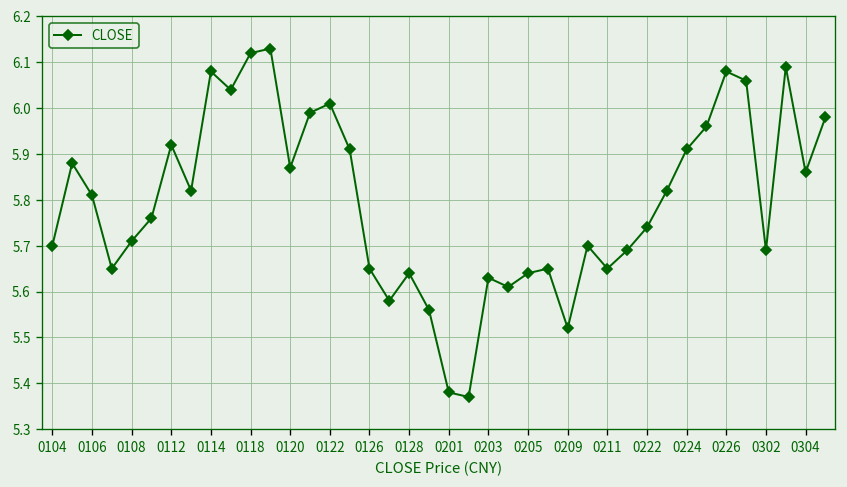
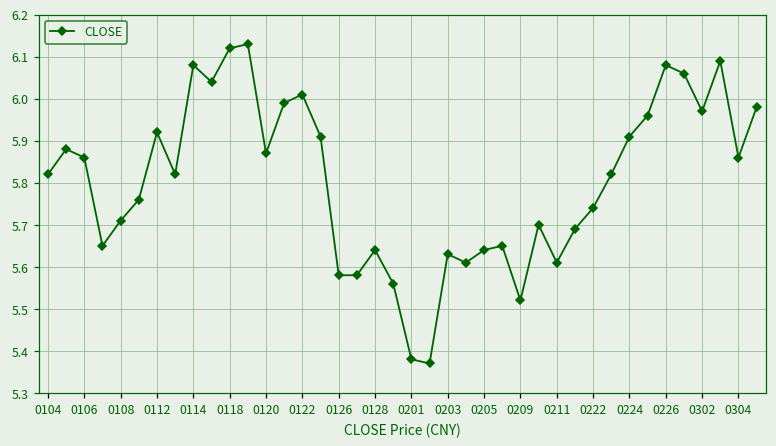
  {
-   "0104": 5.70,
-   "0106": 5.81,
+   "0104": 5.82,
+   "0106": 5.86,
    "0108": 5.71,
    "0112": 5.92,
    "0114": 6.08,
    "0118": 6.12,
    "0120": 5.87,
    "0122": 6.01,
-   "0126": 5.65,
+   "0126": 5.58,
    "0128": 5.64,
    "0201": 5.38,
    "0203": 5.63,
    "0205": 5.64,
    "0209": 5.52,
-   "0211": 5.65,
+   "0211": 5.61,
    "0222": 5.74,
    "0224": 5.91,
    "0226": 6.08,
-   "0302": 5.69,
+   "0302": 5.97,
    "0304": 5.86
  }
